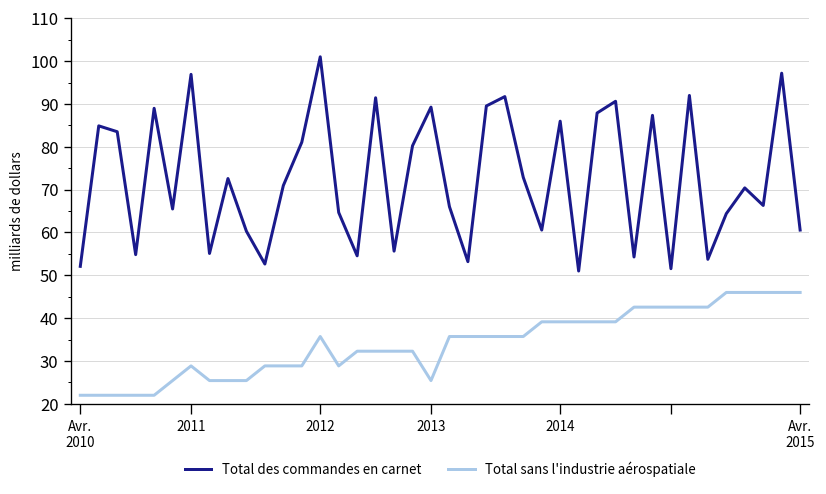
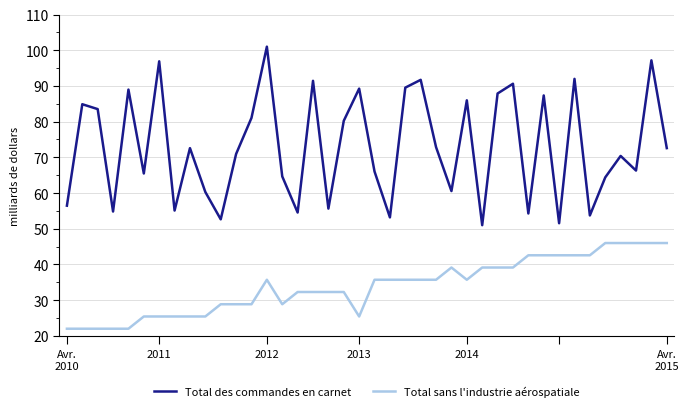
  {
    "Total des commandes en carnet": {
-     "Avr. 2010": 52,
+     "Avr. 2010": 56,
      "2011": 97,
      "2012": 101,
      "2013": 89,
      "2014": 86,
-     "Avr. 2015": 61
+     "Avr. 2015": 73
    },
    "Total sans l'industrie aérospatiale": {
      "Avr. 2010": 22,
-     "2011": 29,
+     "2011": 25,
      "2012": 36,
      "2013": 25,
-     "2014": 39,
+     "2014": 36,
      "Avr. 2015": 46
    }
  }
